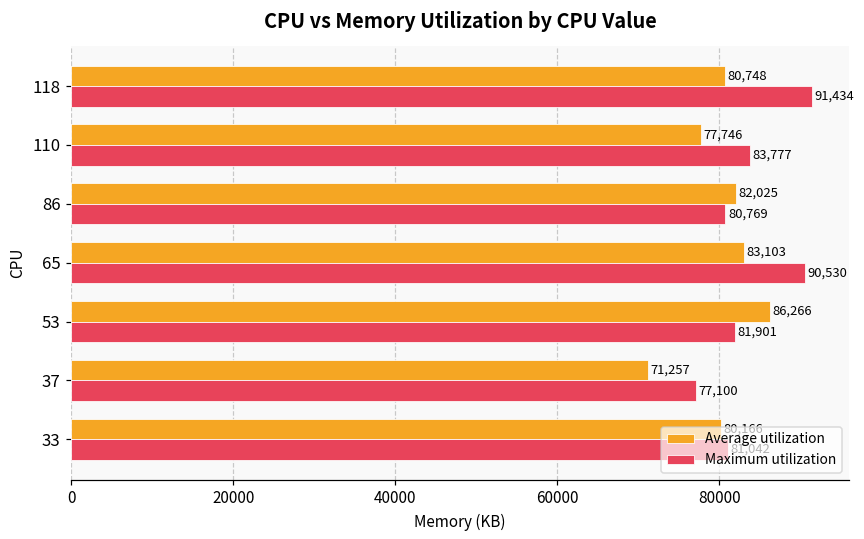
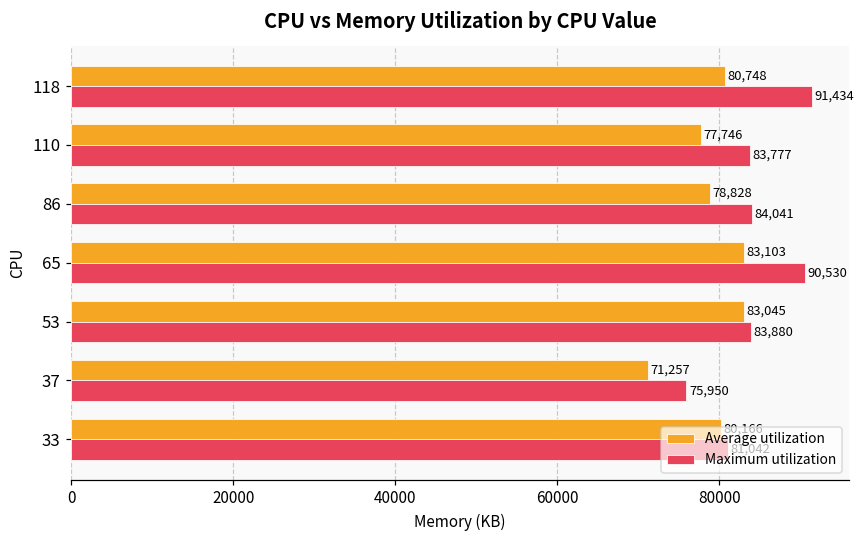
  {
    "Average utilization": {
      "118": "80,748",
      "110": "77,746",
-     "86": "82,025",
+     "86": "78,828",
      "65": "83,103",
-     "53": "86,266",
+     "53": "83,045",
      "37": "71,257"
    },
    "Maximum utilization": {
      "118": "91,434",
      "110": "83,777",
-     "86": "80,769",
+     "86": "84,041",
      "65": "90,530",
-     "53": "81,901",
-     "37": "77,100"
+     "53": "83,880",
+     "37": "75,950"
    }
  }
